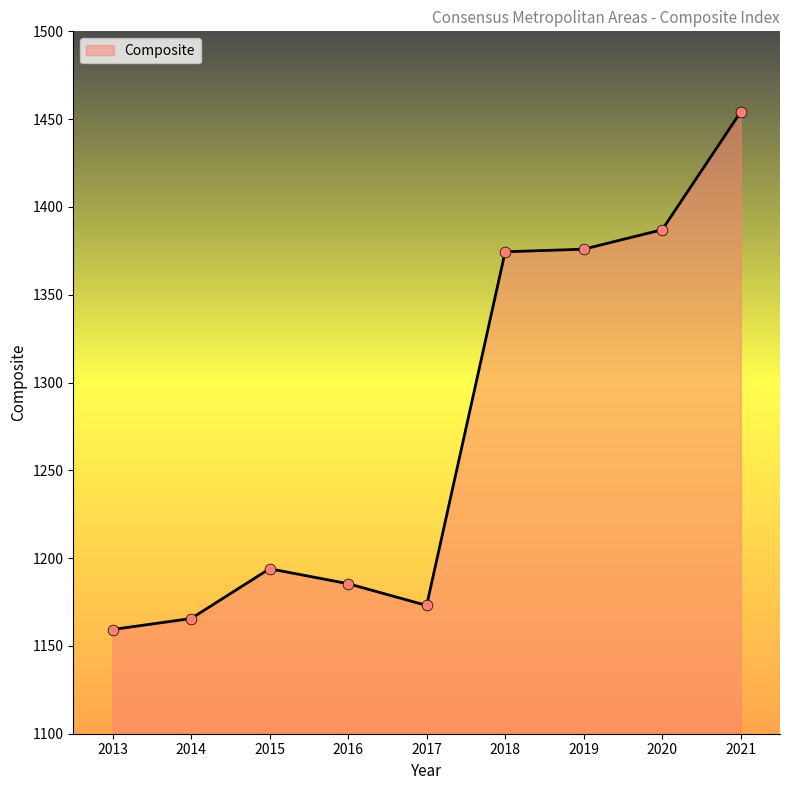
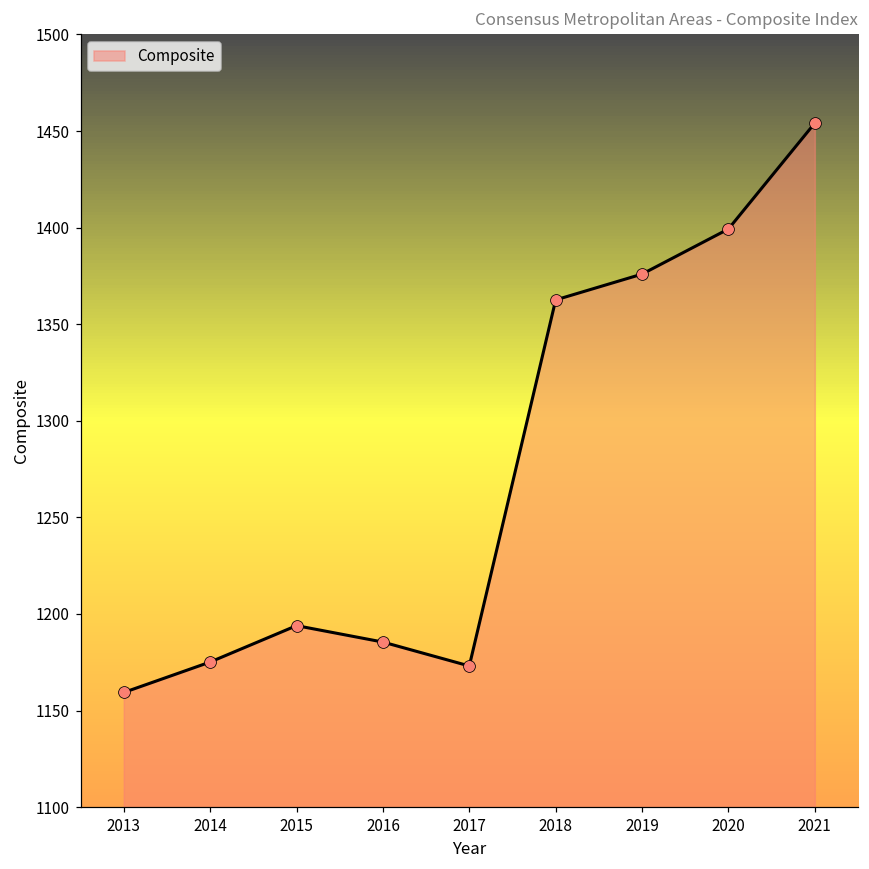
  {
    "2013": 1159,
-   "2014": 1166,
+   "2014": 1175,
    "2015": 1194,
    "2016": 1185,
    "2017": 1173,
-   "2018": 1374,
+   "2018": 1363,
    "2019": 1376,
-   "2020": 1387,
+   "2020": 1399,
    "2021": 1454
  }
